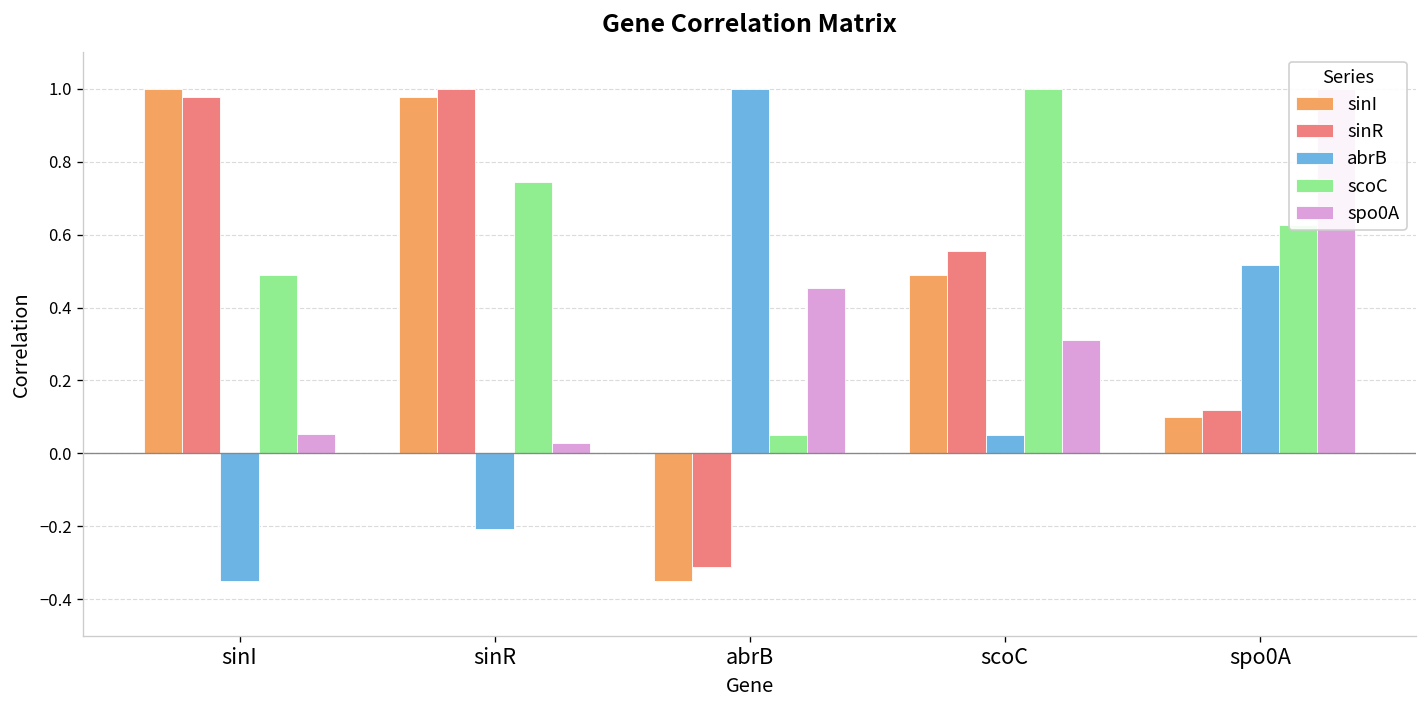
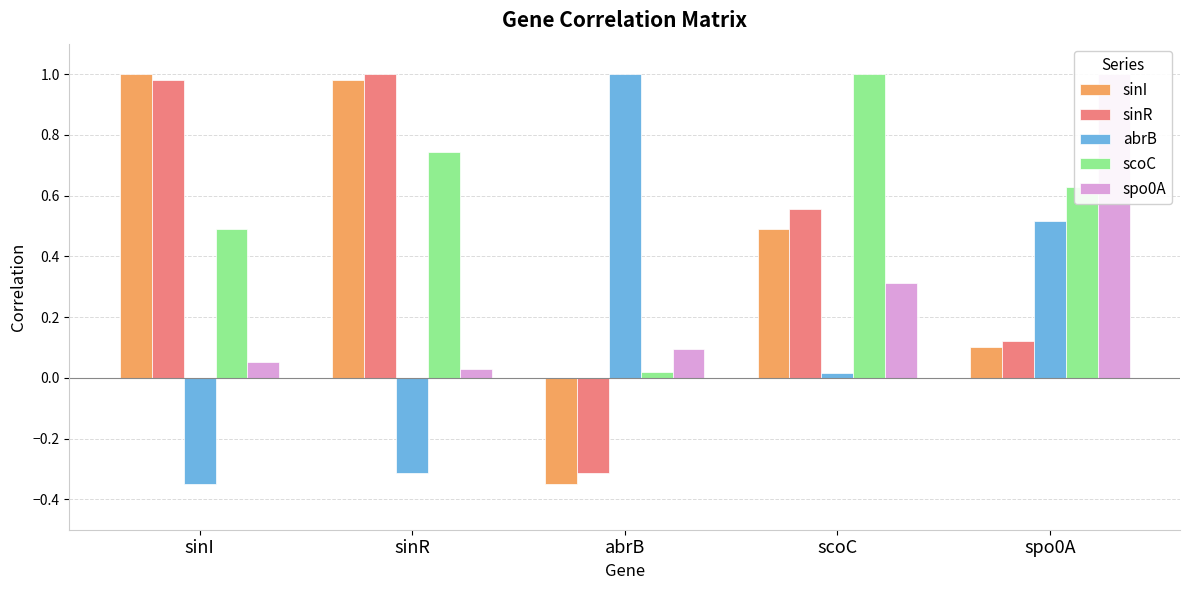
  {
    "abrB": {
      "sinI": -0.35,
-     "sinR": -0.21,
+     "sinR": -0.31,
      "abrB": 1.00,
-     "scoC": 0.05,
+     "scoC": 0.01,
      "spo0A": 0.52
    },
    "scoC": {
      "sinI": 0.49,
      "sinR": 0.74,
-     "abrB": 0.05,
+     "abrB": 0.02,
      "scoC": 1.00
    },
    "spo0A": {
      "sinI": 0.05,
      "sinR": 0.03,
-     "abrB": 0.45,
+     "abrB": 0.09,
      "scoC": 0.31
    }
  }
